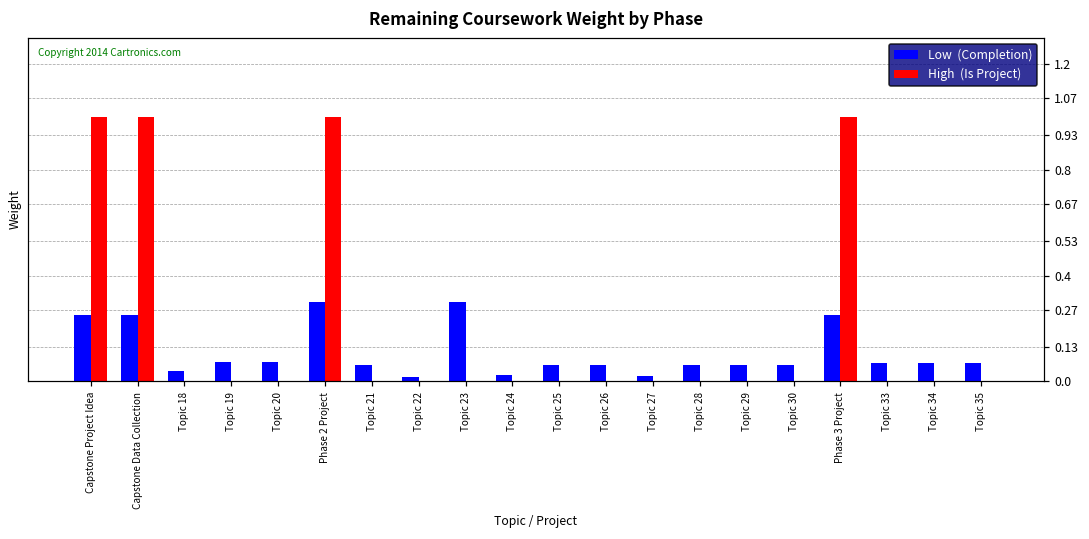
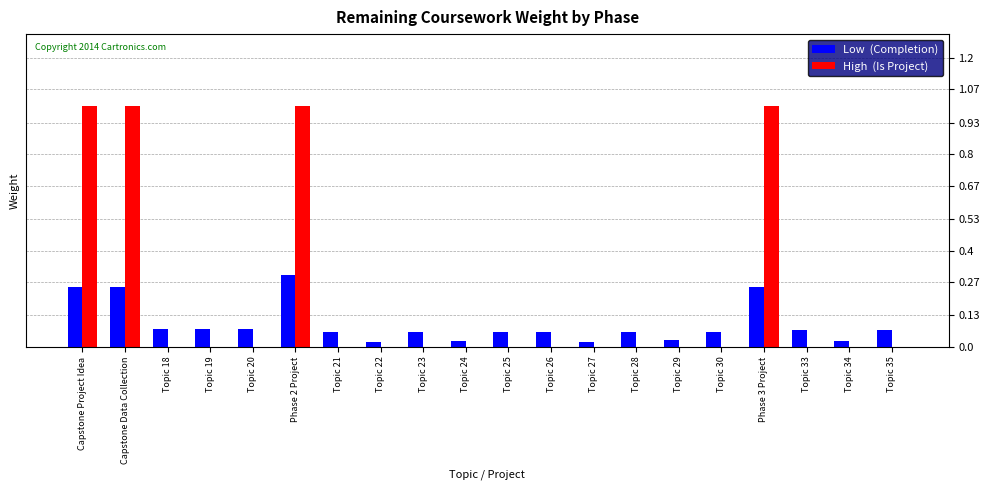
  {
    "Low (Completion)": {
      "Capstone Project Idea": 0.25,
      "Capstone Data Collection": 0.25,
-     "Topic 18": 0.04,
+     "Topic 18": 0.08,
      "Topic 19": 0.08,
      "Topic 20": 0.08,
      "Phase 2 Project": 0.30,
      "Topic 21": 0.06,
      "Topic 22": 0.02,
-     "Topic 23": 0.30,
+     "Topic 23": 0.06,
      "Topic 24": 0.02,
      "Topic 25": 0.06,
      "Topic 26": 0.06,
      "Topic 27": 0.02,
      "Topic 28": 0.06,
-     "Topic 29": 0.06,
+     "Topic 29": 0.03,
      "Topic 30": 0.06,
      "Phase 3 Project": 0.25,
      "Topic 33": 0.07,
-     "Topic 34": 0.07,
+     "Topic 34": 0.02,
      "Topic 35": 0.07
    },
    "High (Is Project)": {
      "Capstone Project Idea": 1.00,
      "Capstone Data Collection": 1.00,
      "Topic 18": 0.00,
      "Topic 19": 0.00,
      "Topic 20": 0.00,
      "Phase 2 Project": 1.00,
      "Topic 21": 0.00,
      "Topic 22": 0.00,
      "Topic 23": 0.00,
      "Topic 24": 0.00,
      "Topic 25": 0.00,
      "Topic 26": 0.00,
      "Topic 27": 0.00,
      "Topic 28": 0.00,
      "Topic 29": 0.00,
      "Topic 30": 0.00,
      "Phase 3 Project": 1.00,
      "Topic 33": 0.00,
      "Topic 34": 0.00,
      "Topic 35": 0.00
    }
  }
